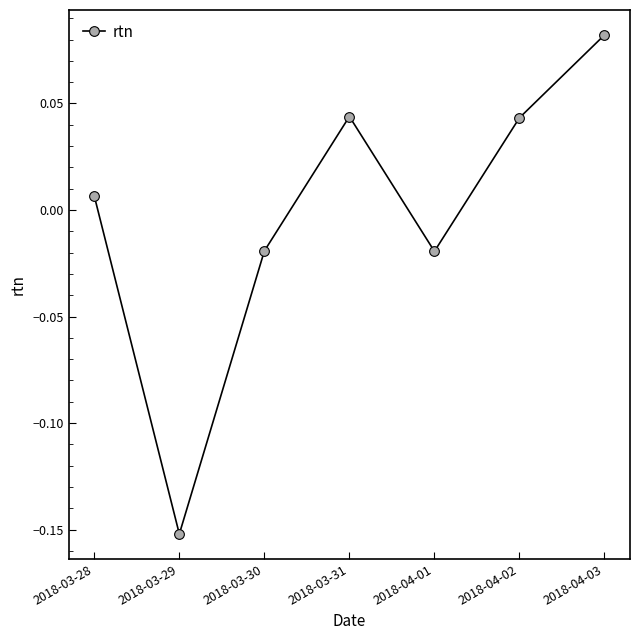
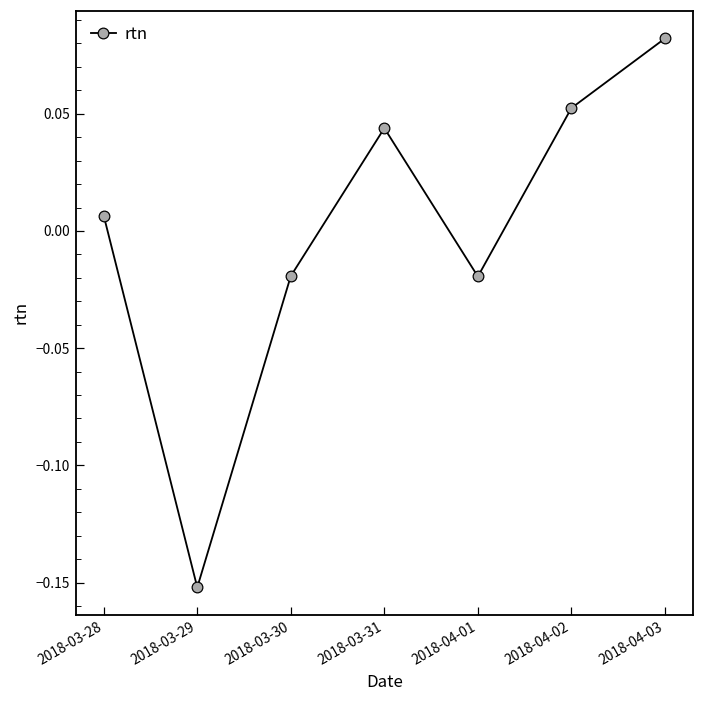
  {
    "2018-03-28": 0.007,
    "2018-03-29": -0.152,
    "2018-03-30": -0.019,
    "2018-03-31": 0.044,
    "2018-04-01": -0.019,
-   "2018-04-02": 0.043,
+   "2018-04-02": 0.052,
    "2018-04-03": 0.082
  }
